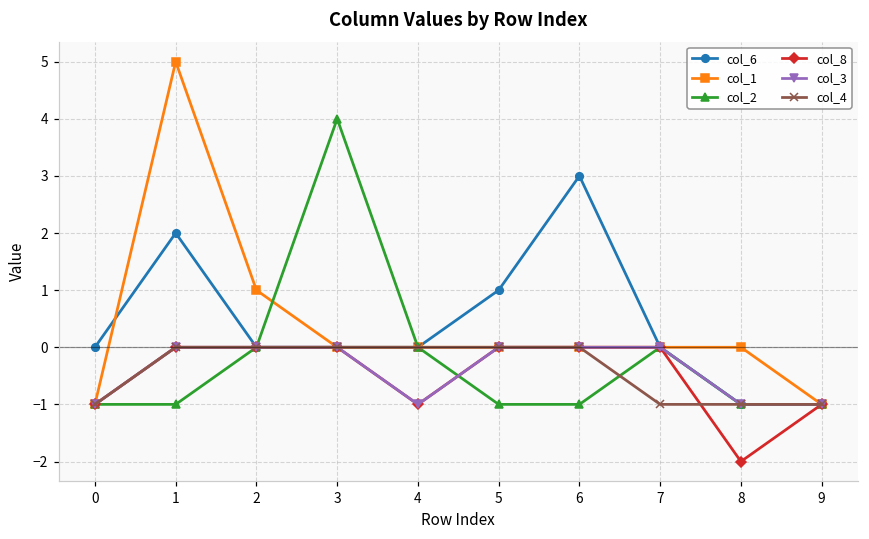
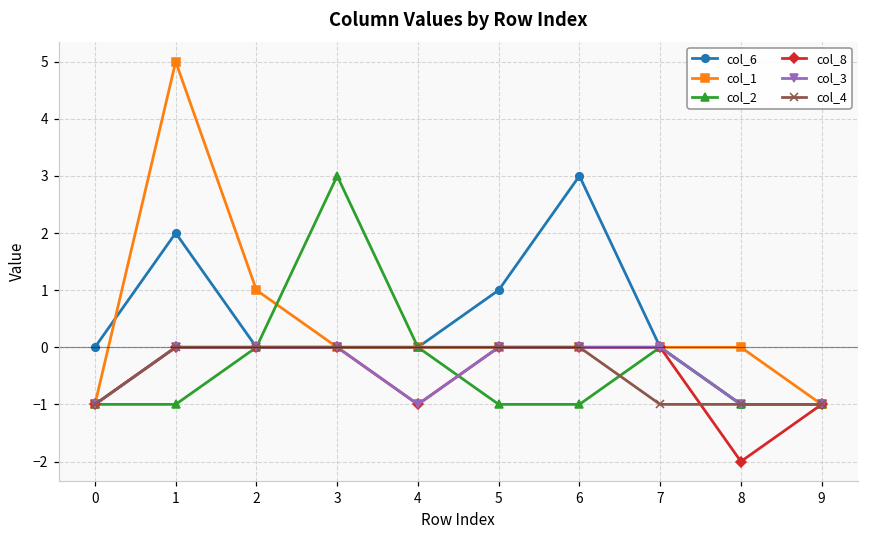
  {
    "col_6": {
      "0": 0,
      "1": 2,
      "5": 1,
      "6": 3
    },
    "col_1": {
      "1": 5,
      "2": 1,
      "8": 0
    },
    "col_2": {
      "1": -1,
-     "3": 4,
+     "3": 3,
      "5": -1,
      "6": -1
    },
    "col_8": {
      "8": -2
    },
    "col_4": {
      "7": -1
    }
  }
